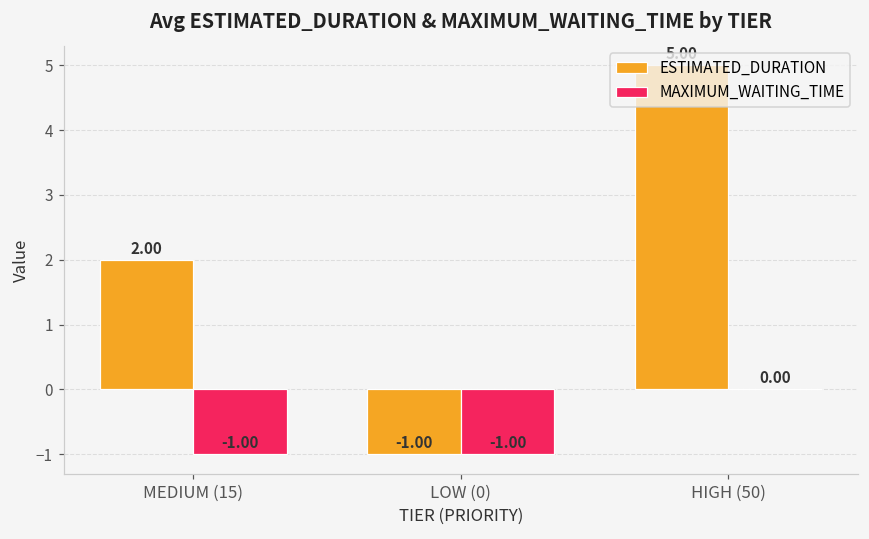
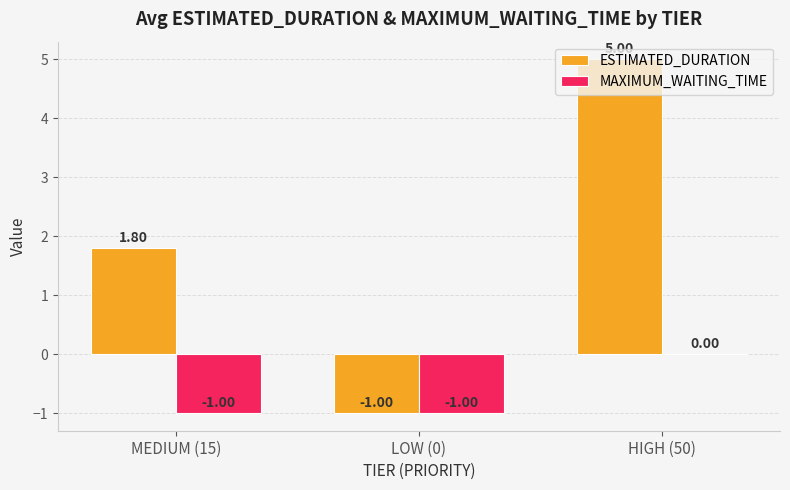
  {
    "ESTIMATED_DURATION": {
-     "MEDIUM (15)": 2.00,
+     "MEDIUM (15)": 1.80,
      "LOW (0)": -1.00
    },
    "MAXIMUM_WAITING_TIME": {
      "MEDIUM (15)": -1.00,
      "LOW (0)": -1.00,
      "HIGH (50)": 0.00
    }
  }
